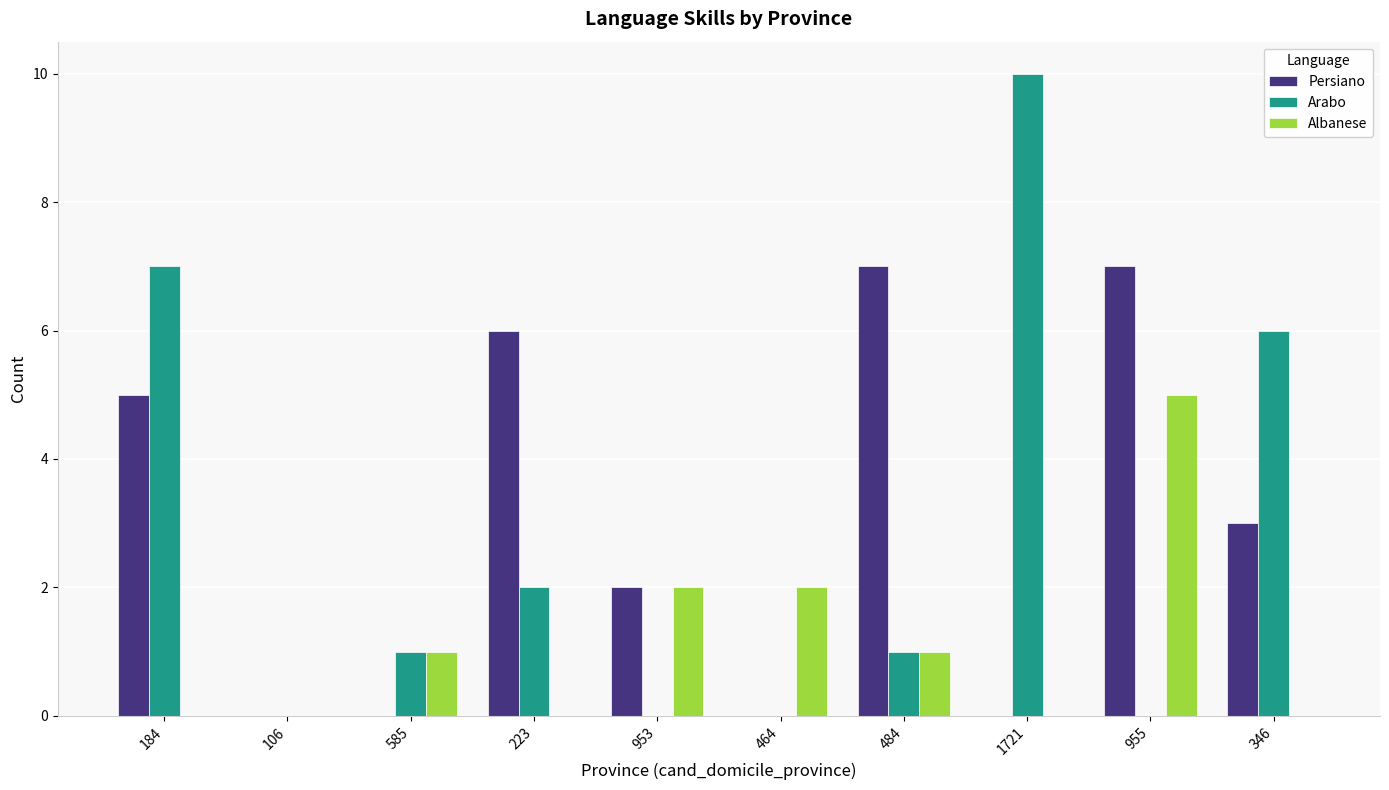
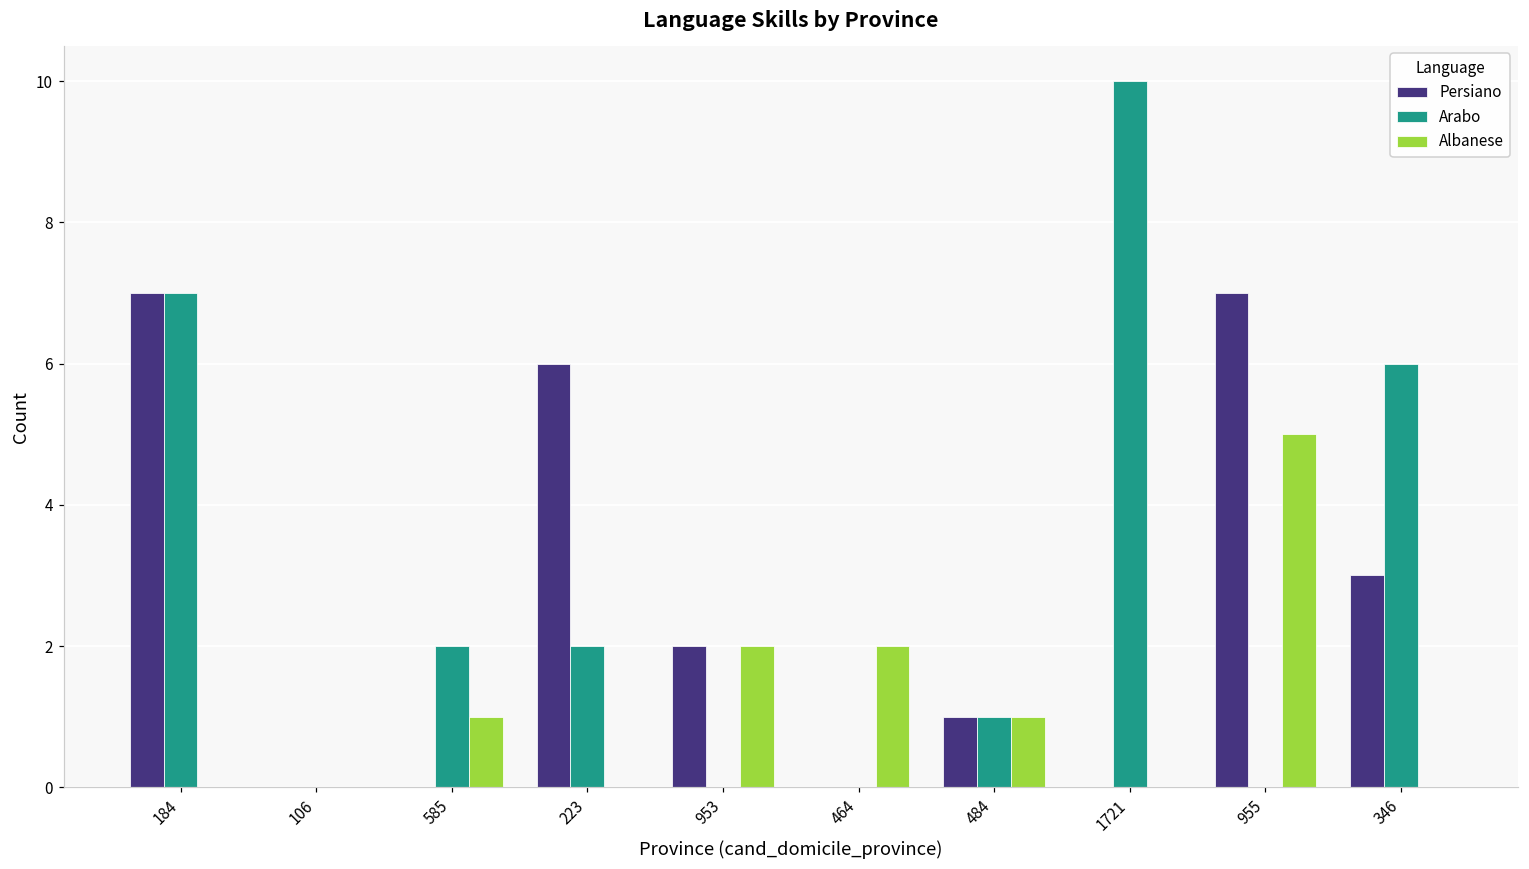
  {
    "Persiano": {
-     "184": 5,
+     "184": 7,
      "106": 0,
      "585": 0,
      "223": 6,
      "953": 2,
      "464": 0,
-     "484": 7,
+     "484": 1,
      "1721": 0,
      "955": 7,
      "346": 3
    },
    "Arabo": {
      "184": 7,
      "106": 0,
-     "585": 1,
+     "585": 2,
      "223": 2,
      "953": 0,
      "464": 0,
      "484": 1,
      "1721": 10,
      "955": 0,
      "346": 6
    },
    "Albanese": {
      "184": 0,
      "106": 0,
      "585": 1,
      "223": 0,
      "953": 2,
      "464": 2,
      "484": 1,
      "1721": 0,
      "955": 5,
      "346": 0
    }
  }
